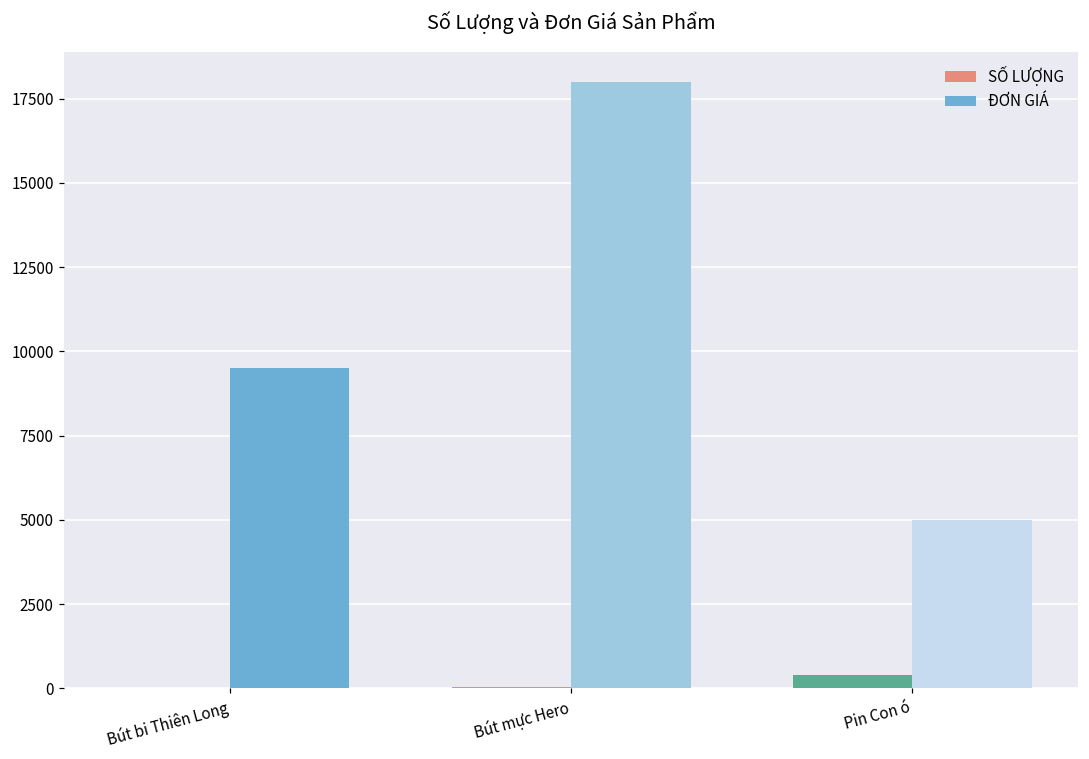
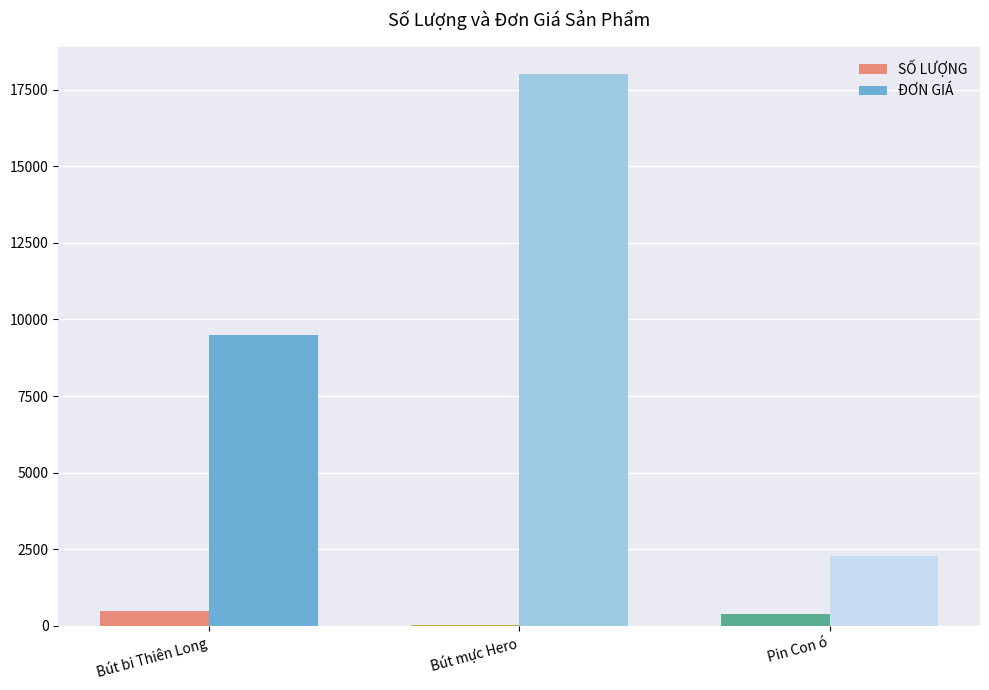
  {
    "SỐ LƯỢNG": {
-     "Bút bi Thiên Long": 0,
+     "Bút bi Thiên Long": 500,
      "Pin Con ó": 400
    },
    "ĐƠN GIÁ": {
      "Bút bi Thiên Long": 9500,
      "Bút mực Hero": 18000,
-     "Pin Con ó": 5000
+     "Pin Con ó": 2300
    }
  }
